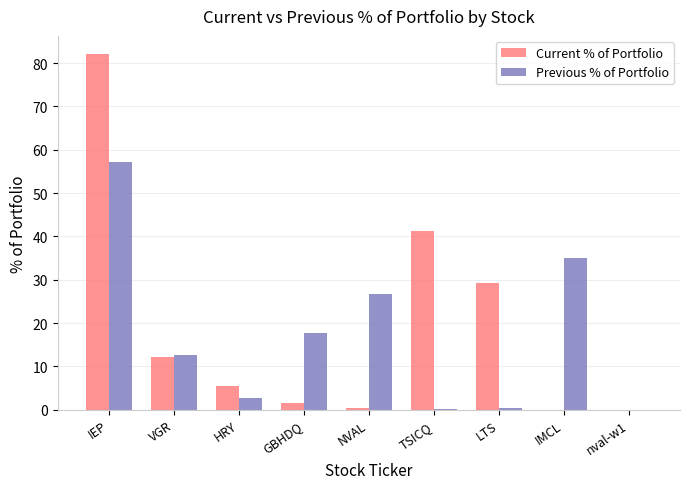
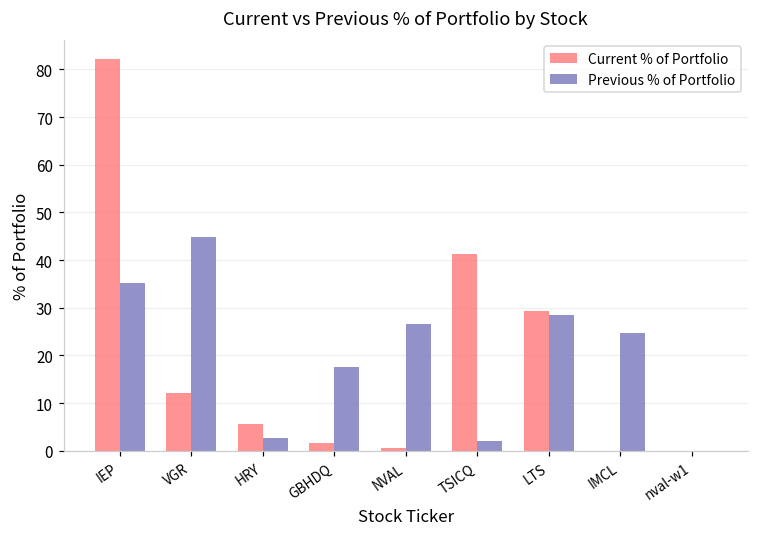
  {
    "Current % of Portfolio": {
      "IEP": 82,
      "VGR": 12,
      "HRY": 6,
      "GBHDQ": 2,
      "TSICQ": 41,
      "LTS": 29,
      "IMCL": 0,
      "nval-w1": 0
    },
    "Previous % of Portfolio": {
-     "IEP": 57,
-     "VGR": 13,
+     "IEP": 35,
+     "VGR": 45,
      "HRY": 3,
      "GBHDQ": 18,
      "NVAL": 27,
-     "TSICQ": 0,
-     "LTS": 0,
-     "IMCL": 35
+     "TSICQ": 2,
+     "LTS": 29,
+     "IMCL": 25
    }
  }
